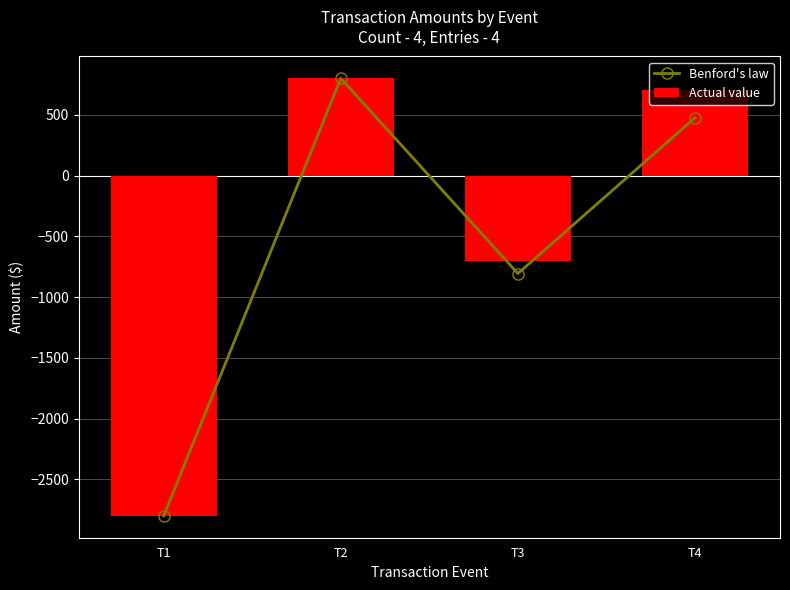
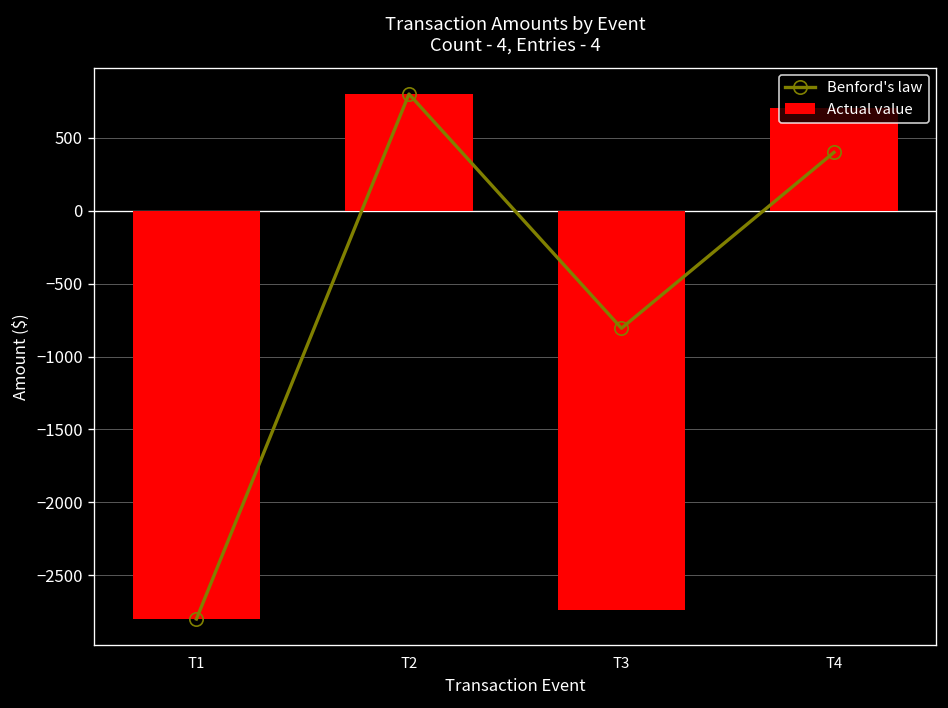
  {
    "Benford's law": {
      "T1": -2800,
      "T2": 800,
      "T3": -810,
-     "T4": 480
+     "T4": 400
    },
    "Actual value": {
      "T1": -2800,
      "T2": 800,
-     "T3": -700
+     "T3": -2740
    }
  }
